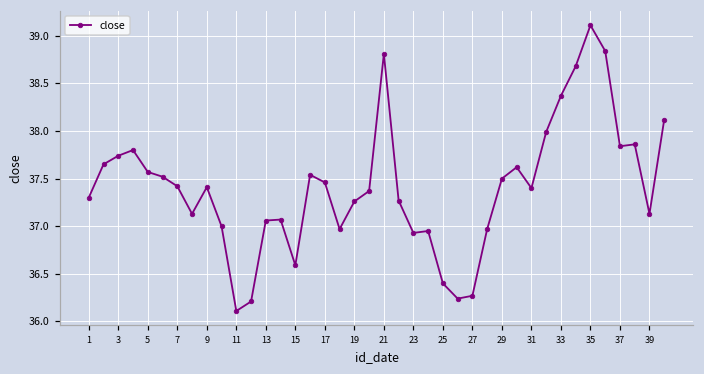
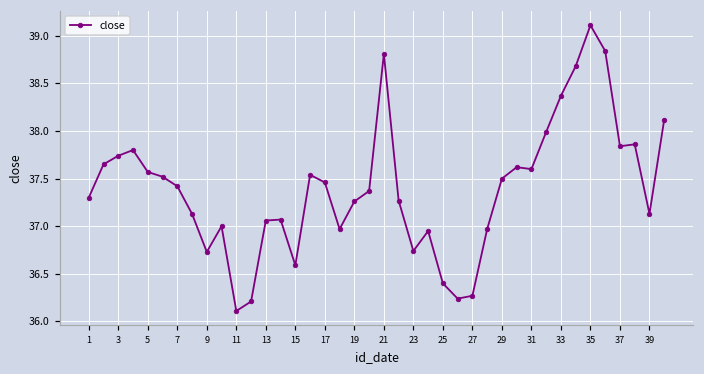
  {
    "1": 37.3,
    "3": 37.7,
    "5": 37.6,
    "7": 37.4,
-   "9": 37.4,
+   "9": 36.7,
    "11": 36.1,
    "13": 37.1,
    "15": 36.6,
    "17": 37.5,
    "19": 37.3,
    "21": 38.8,
-   "23": 36.9,
+   "23": 36.7,
    "25": 36.4,
    "27": 36.3,
    "29": 37.5,
-   "31": 37.4,
+   "31": 37.6,
    "33": 38.4,
    "35": 39.1,
    "37": 37.8,
    "39": 37.1
  }
